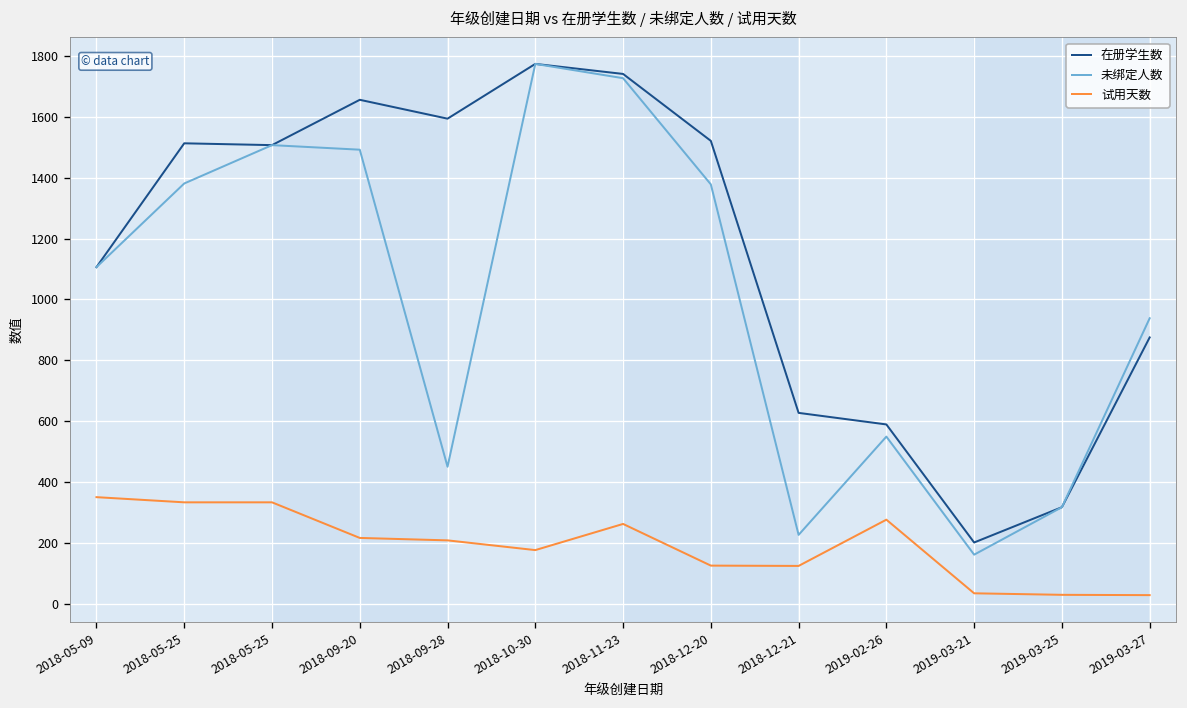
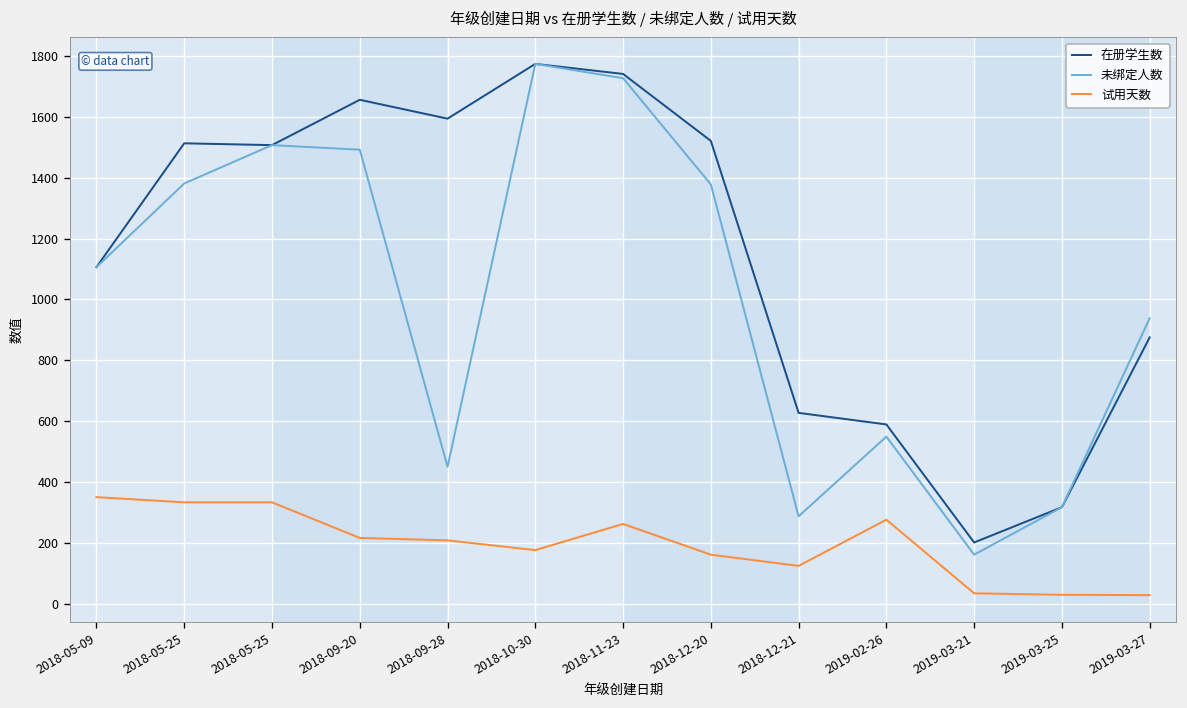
  {
    "在册学生数": {
      "2018-09-20": 1660,
      "2018-09-28": 1590,
      "2018-11-23": 1740,
      "2018-12-20": 1520,
      "2018-12-21": 630,
      "2019-02-26": 590,
      "2019-03-21": 200,
      "2019-03-27": 880
    },
    "未绑定人数": {
      "2018-09-20": 1490,
      "2018-09-28": 450,
      "2018-11-23": 1730,
      "2018-12-20": 1380,
-     "2018-12-21": 230,
+     "2018-12-21": 290,
      "2019-02-26": 550,
      "2019-03-21": 160,
      "2019-03-27": 940
    },
    "试用天数": {
      "2018-05-09": 350,
      "2018-09-20": 220,
      "2018-09-28": 210,
      "2018-10-30": 180,
      "2018-11-23": 260,
-     "2018-12-20": 130,
+     "2018-12-20": 160,
      "2018-12-21": 120,
      "2019-02-26": 280,
      "2019-03-21": 30,
      "2019-03-25": 30,
      "2019-03-27": 30
    }
  }
